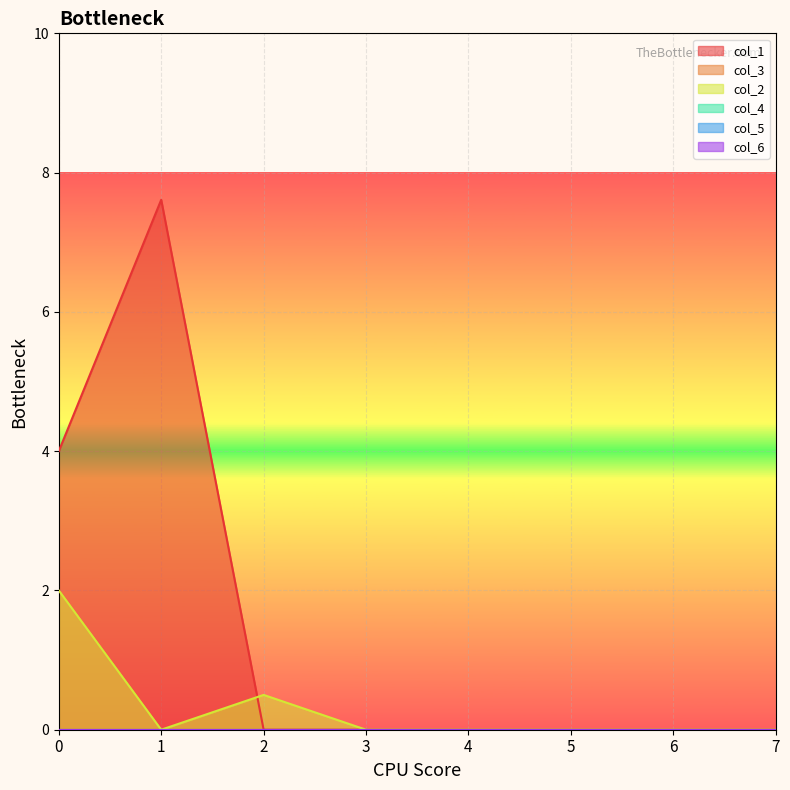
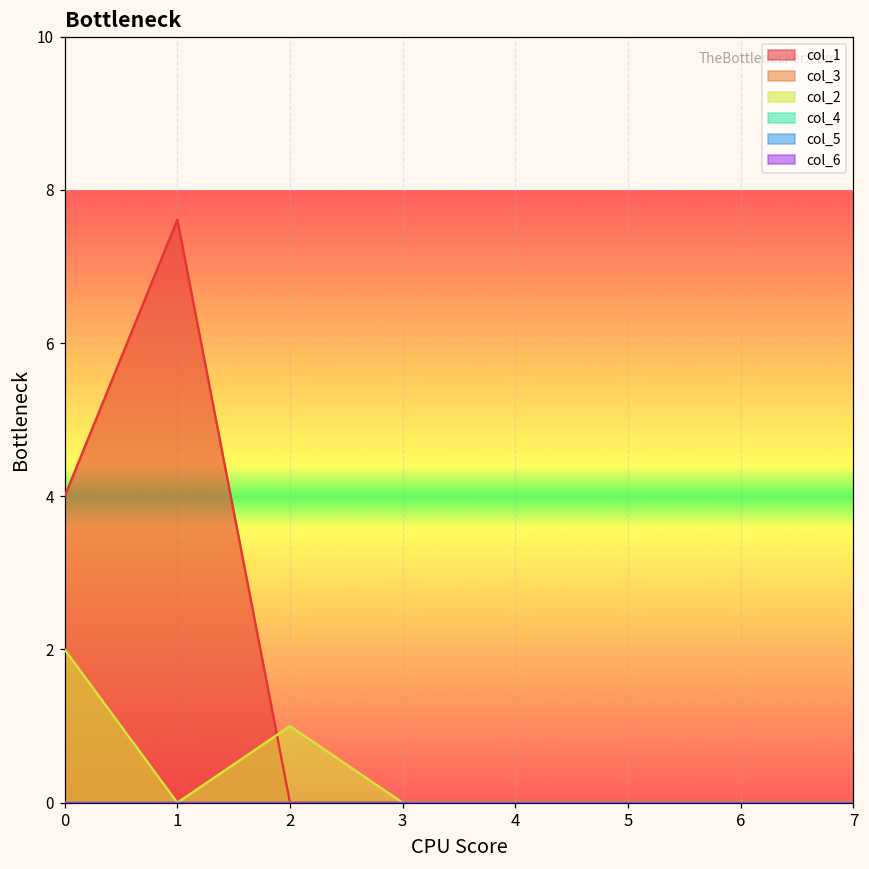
  {
    "col_1": {
      "0": 4.0,
      "1": 7.6
    },
    "col_6": {
      "0": 0.0
    },
    "col_2": {
      "0": 2.0,
-     "2": 0.5
+     "2": 1.0
    }
  }
